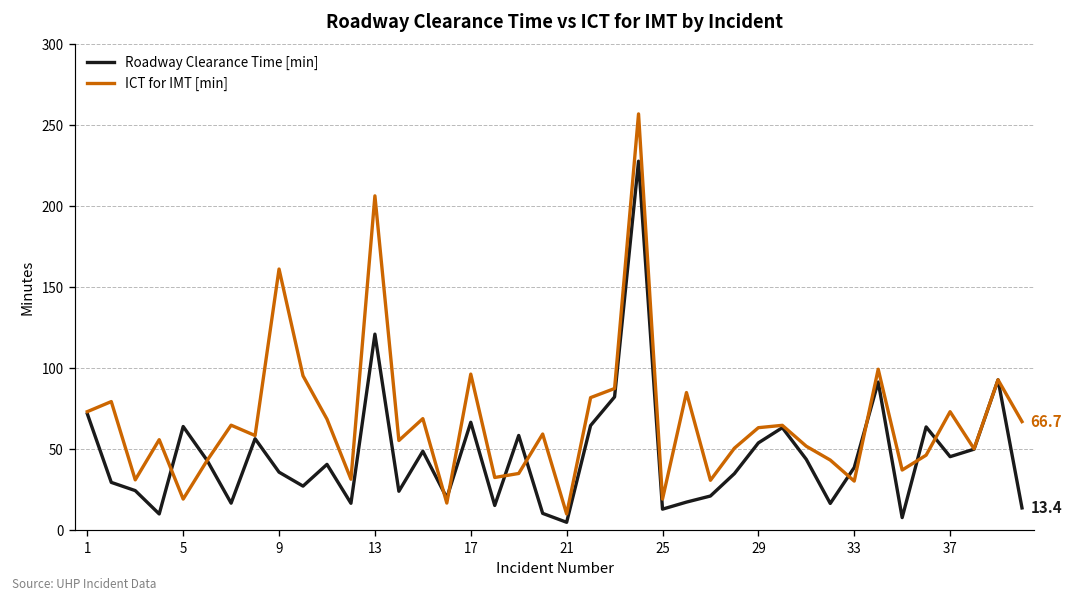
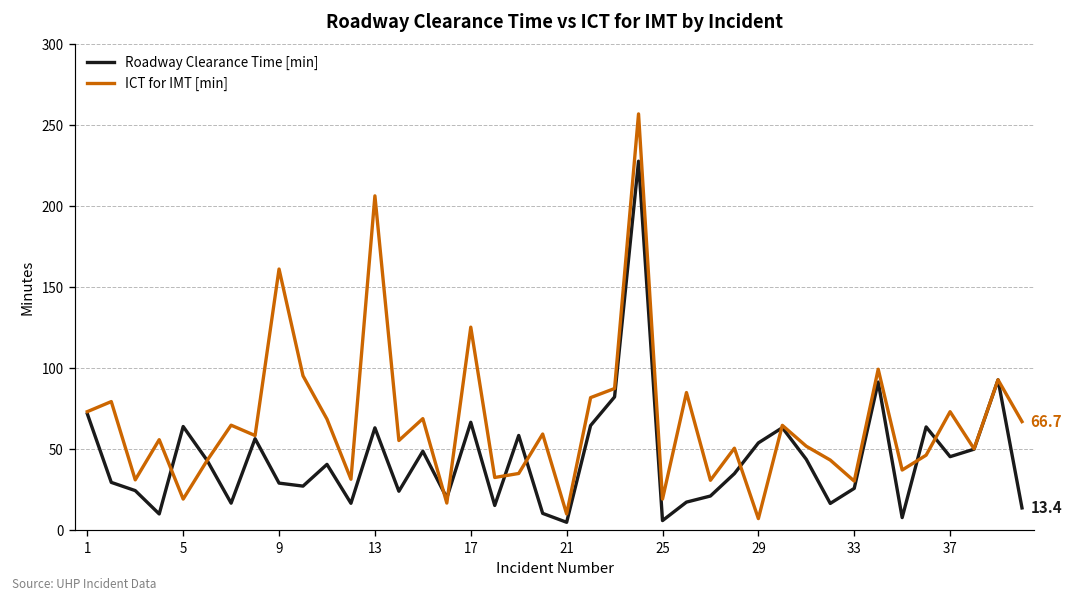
  {
    "Roadway Clearance Time [min]": {
      "5": 64,
-     "9": 36,
-     "13": 121,
+     "9": 29,
+     "13": 63,
      "17": 66,
      "21": 5,
-     "25": 13,
+     "25": 6,
      "29": 54,
-     "33": 38,
+     "33": 26,
      "37": 45
    },
    "ICT for IMT [min]": {
      "5": 19,
      "9": 161,
      "13": 206,
-     "17": 96,
+     "17": 125,
      "21": 10,
      "25": 19,
-     "29": 63,
+     "29": 7,
      "33": 30,
      "37": 73
    }
  }
